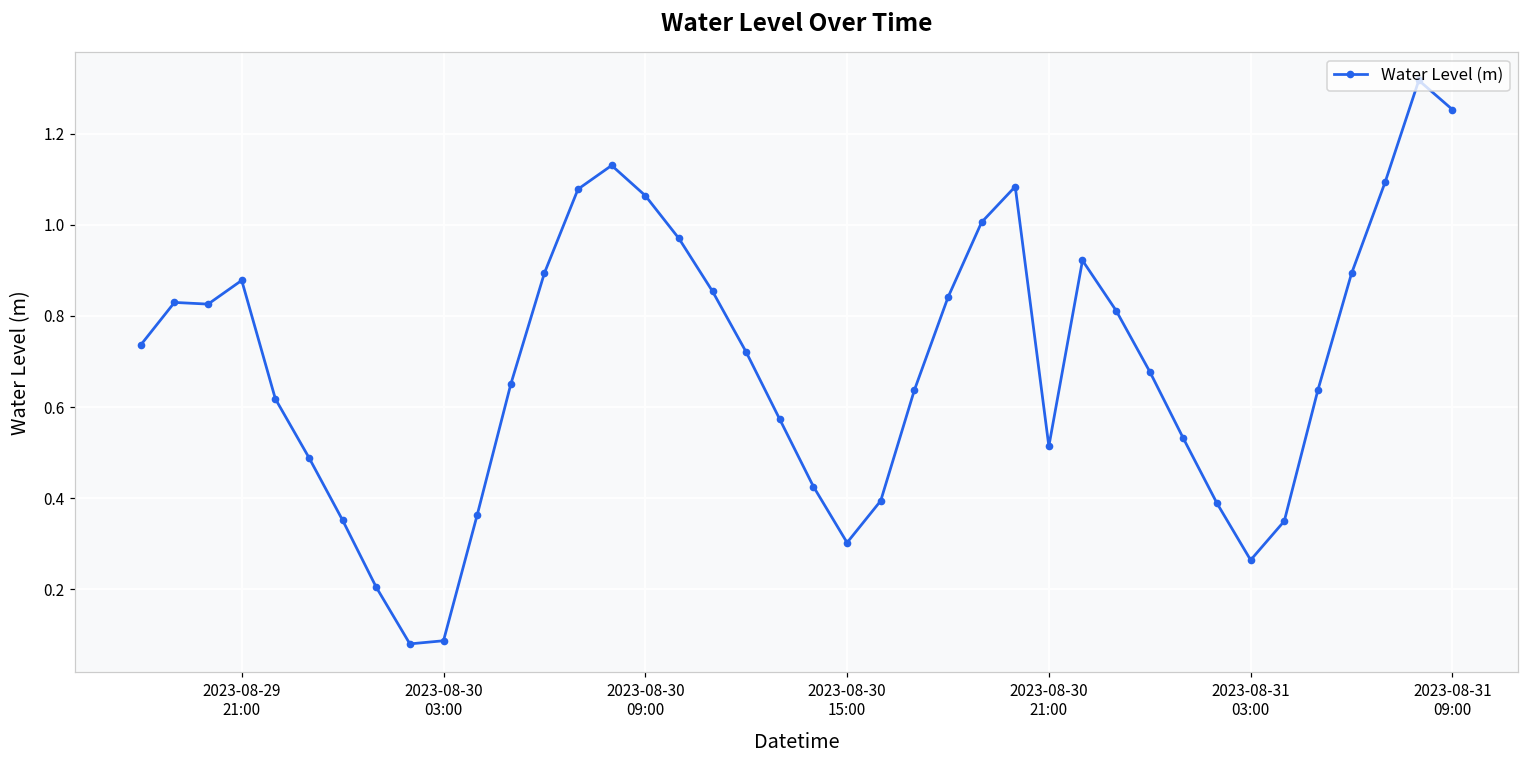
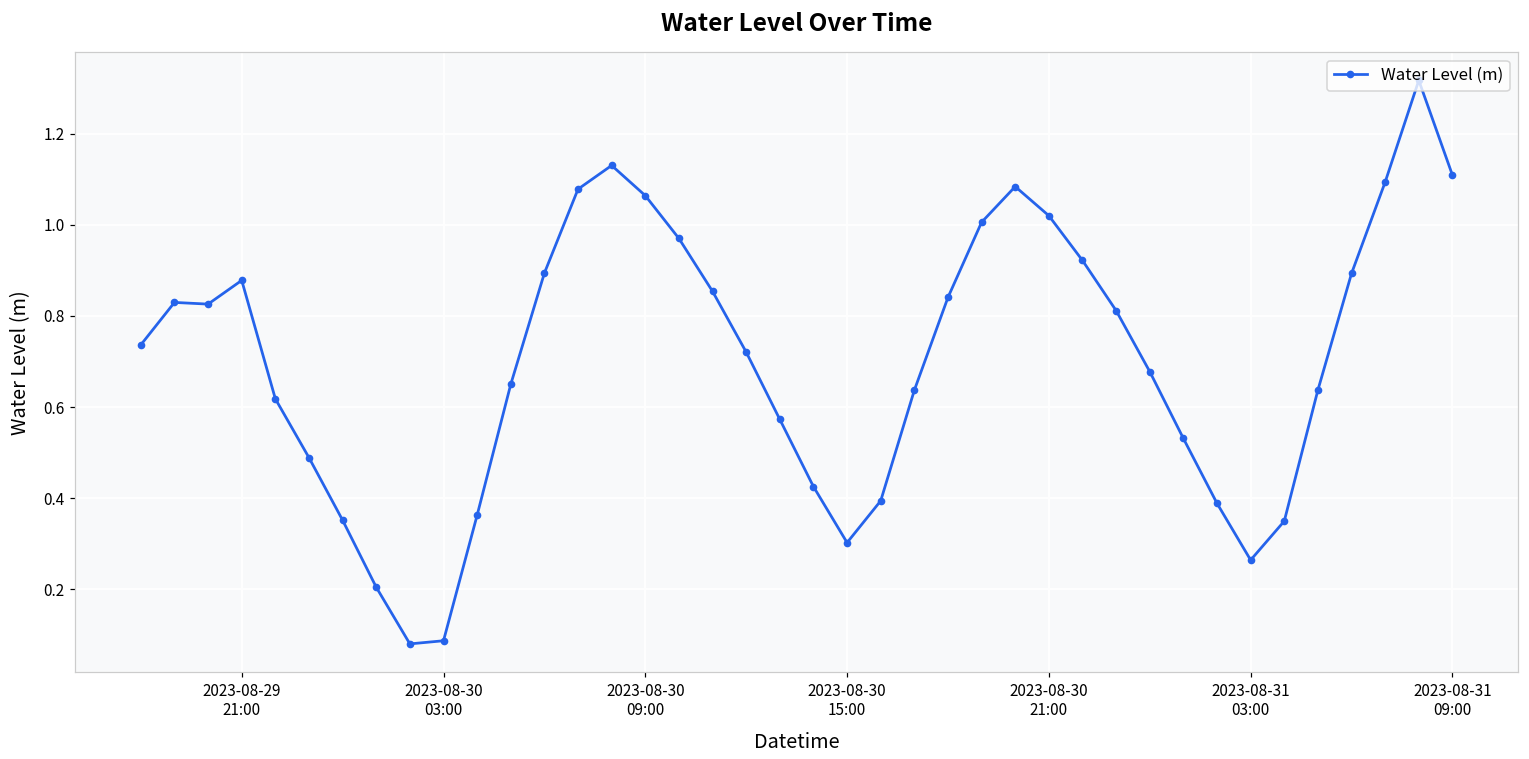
  {
    "2023-08-29 21:00": 0.88,
    "2023-08-30 03:00": 0.09,
    "2023-08-30 09:00": 1.06,
    "2023-08-30 15:00": 0.30,
-   "2023-08-30 21:00": 0.51,
+   "2023-08-30 21:00": 1.02,
    "2023-08-31 03:00": 0.26,
-   "2023-08-31 09:00": 1.25
+   "2023-08-31 09:00": 1.11
  }
